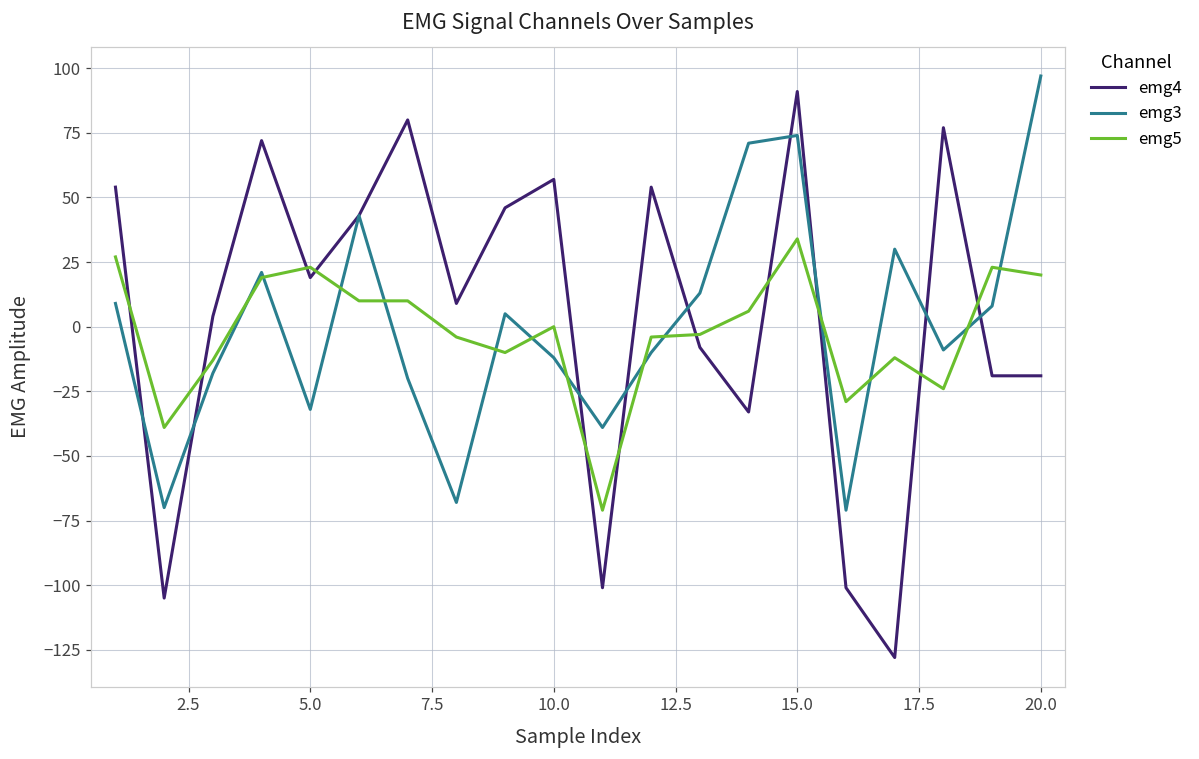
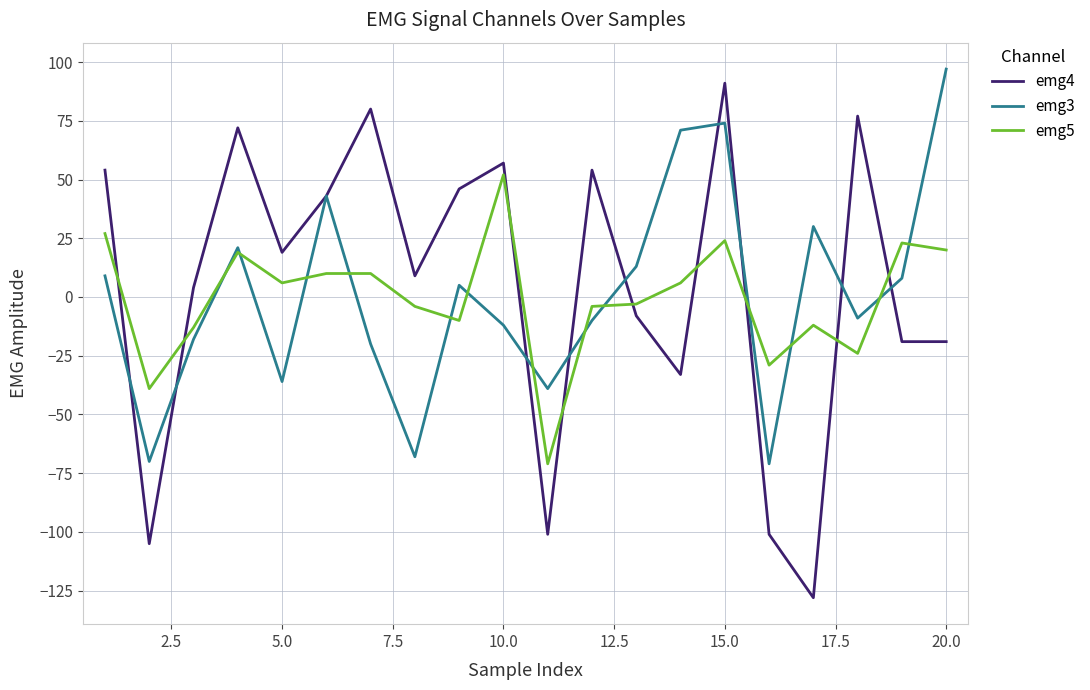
  {
    "emg4": {
      "5.0": 19,
      "10.0": 57,
      "15.0": 91,
      "20.0": -19
    },
    "emg3": {
-     "5.0": -32,
+     "5.0": -36,
      "10.0": -12,
      "15.0": 74,
      "20.0": 97
    },
    "emg5": {
-     "5.0": 23,
-     "10.0": 0,
-     "15.0": 34,
+     "5.0": 6,
+     "10.0": 52,
+     "15.0": 24,
      "20.0": 20
    }
  }
